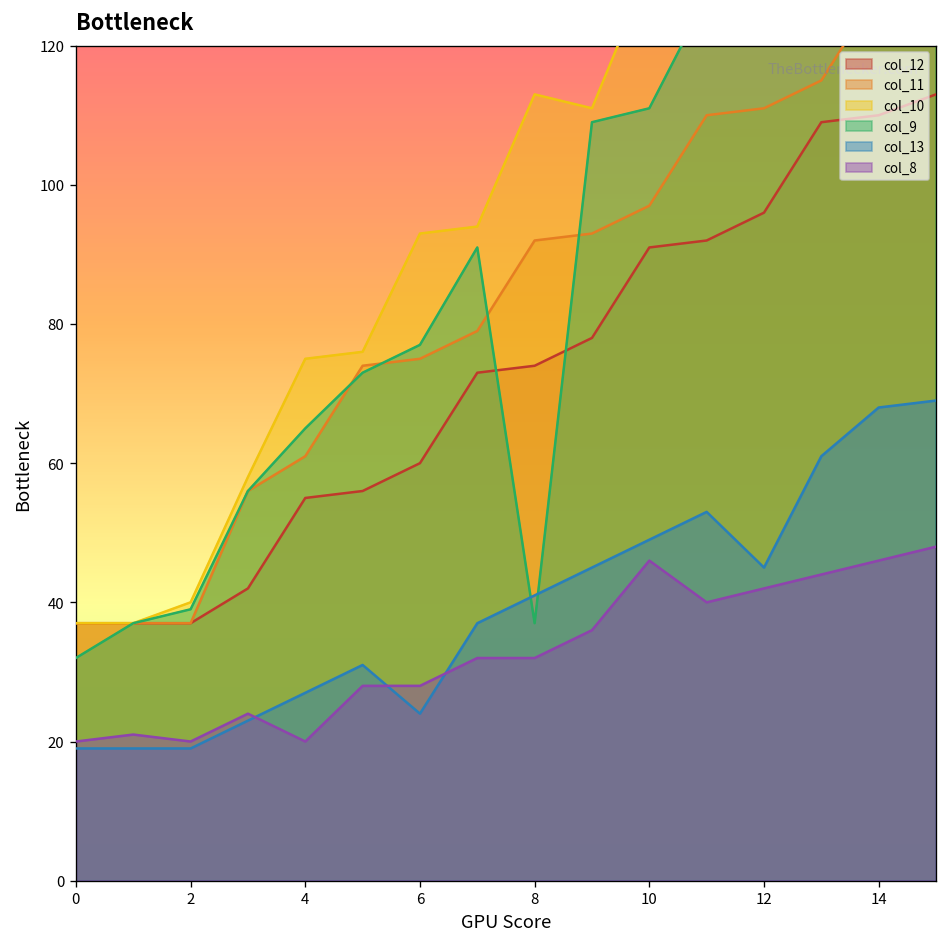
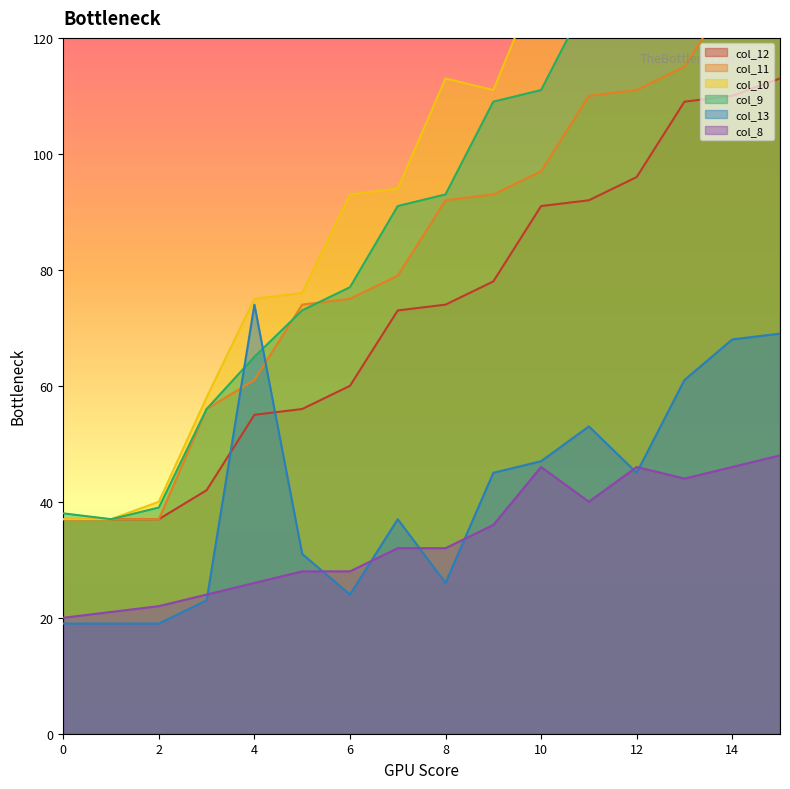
  {
    "col_9": {
-     "0": 32,
+     "0": 38,
      "2": 39,
      "4": 65,
      "6": 77,
-     "8": 37,
+     "8": 93,
      "10": 111
    },
    "col_13": {
      "0": 19,
      "2": 19,
-     "4": 27,
+     "4": 74,
      "6": 24,
-     "8": 41,
-     "10": 49,
+     "8": 26,
+     "10": 47,
      "12": 45,
      "14": 68
    },
    "col_8": {
      "0": 20,
-     "2": 20,
-     "4": 20,
+     "2": 22,
+     "4": 26,
      "6": 28,
      "8": 32,
      "10": 46,
-     "12": 42,
+     "12": 46,
      "14": 46
    }
  }
